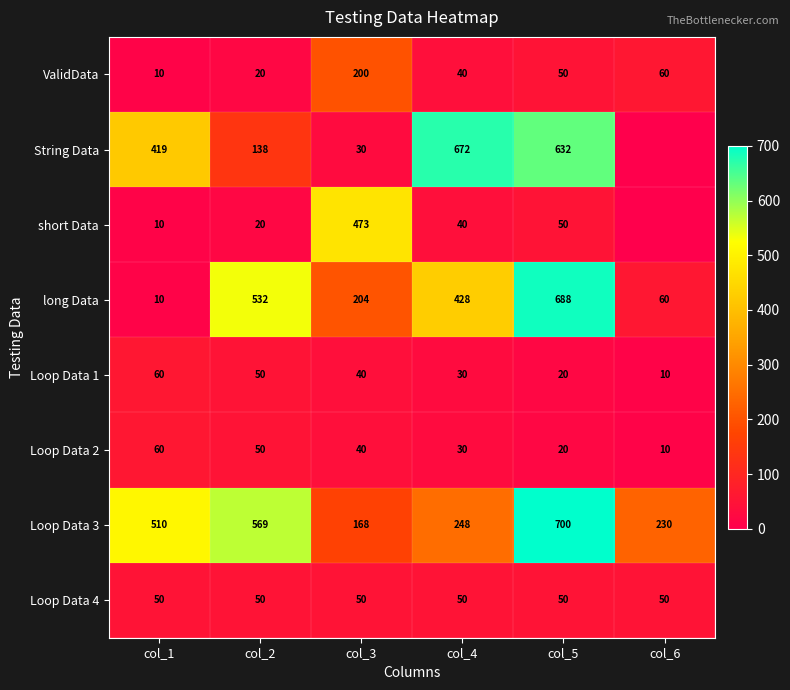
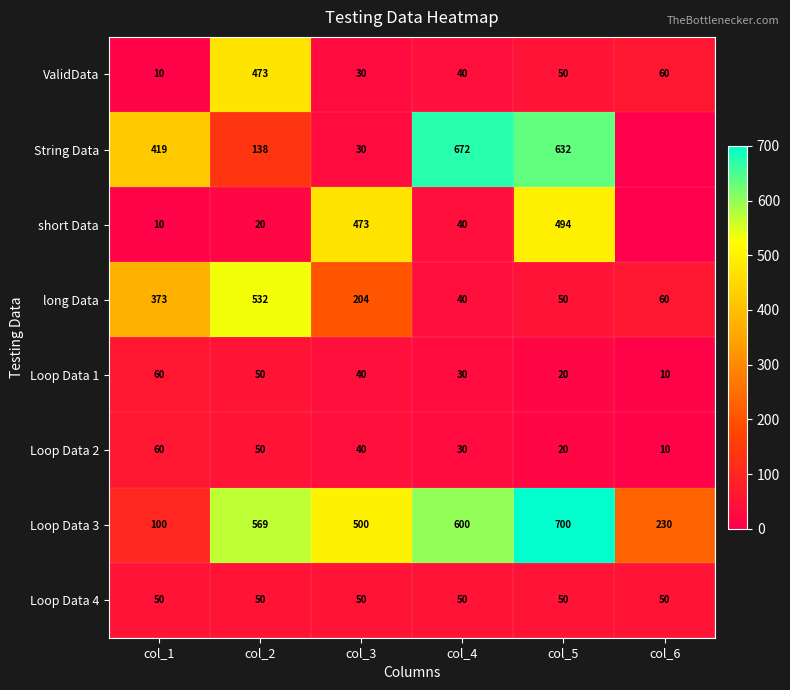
  {
    "ValidData": {
      "col_1": 10,
-     "col_2": 20,
-     "col_3": 200,
+     "col_2": 473,
+     "col_3": 30,
      "col_4": 40,
      "col_5": 50,
      "col_6": 60
    },
    "String Data": {
      "col_1": 419,
      "col_2": 138,
      "col_3": 30,
      "col_4": 672,
      "col_5": 632
    },
    "short Data": {
      "col_1": 10,
      "col_2": 20,
      "col_3": 473,
      "col_4": 40,
-     "col_5": 50
+     "col_5": 494
    },
    "long Data": {
-     "col_1": 10,
+     "col_1": 373,
      "col_2": 532,
      "col_3": 204,
-     "col_4": 428,
-     "col_5": 688,
+     "col_4": 40,
+     "col_5": 50,
      "col_6": 60
    },
    "Loop Data 1": {
      "col_1": 60,
      "col_2": 50,
      "col_3": 40,
      "col_4": 30,
      "col_5": 20,
      "col_6": 10
    },
    "Loop Data 2": {
      "col_1": 60,
      "col_2": 50,
      "col_3": 40,
      "col_4": 30,
      "col_5": 20,
      "col_6": 10
    },
    "Loop Data 3": {
-     "col_1": 510,
+     "col_1": 100,
      "col_2": 569,
-     "col_3": 168,
-     "col_4": 248,
+     "col_3": 500,
+     "col_4": 600,
      "col_5": 700,
      "col_6": 230
    },
    "Loop Data 4": {
      "col_1": 50,
      "col_2": 50,
      "col_3": 50,
      "col_4": 50,
      "col_5": 50,
      "col_6": 50
    }
  }
